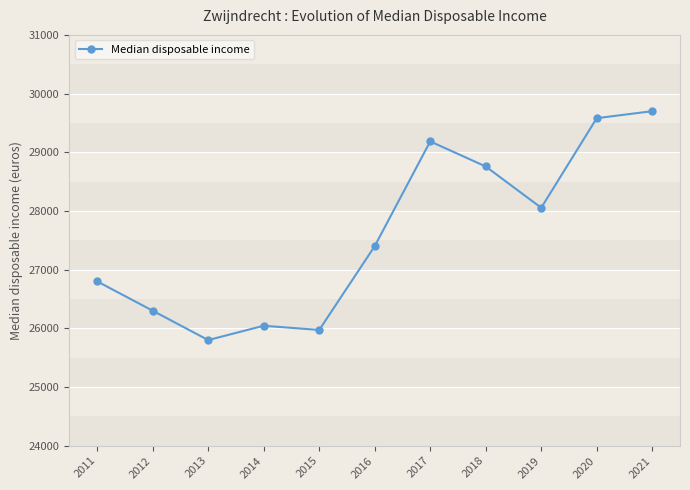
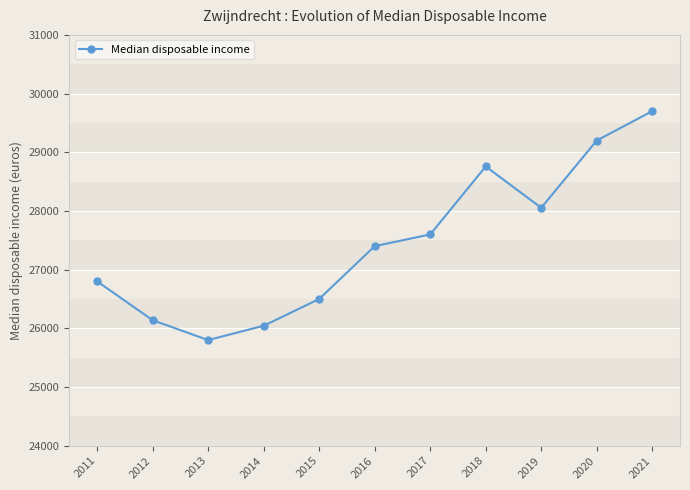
  {
    "2011": 26800,
-   "2012": 26300,
+   "2012": 26100,
    "2013": 25800,
    "2014": 26000,
-   "2015": 26000,
+   "2015": 26500,
    "2016": 27400,
-   "2017": 29200,
+   "2017": 27600,
    "2018": 28800,
    "2019": 28100,
-   "2020": 29600,
+   "2020": 29200,
    "2021": 29700
  }
